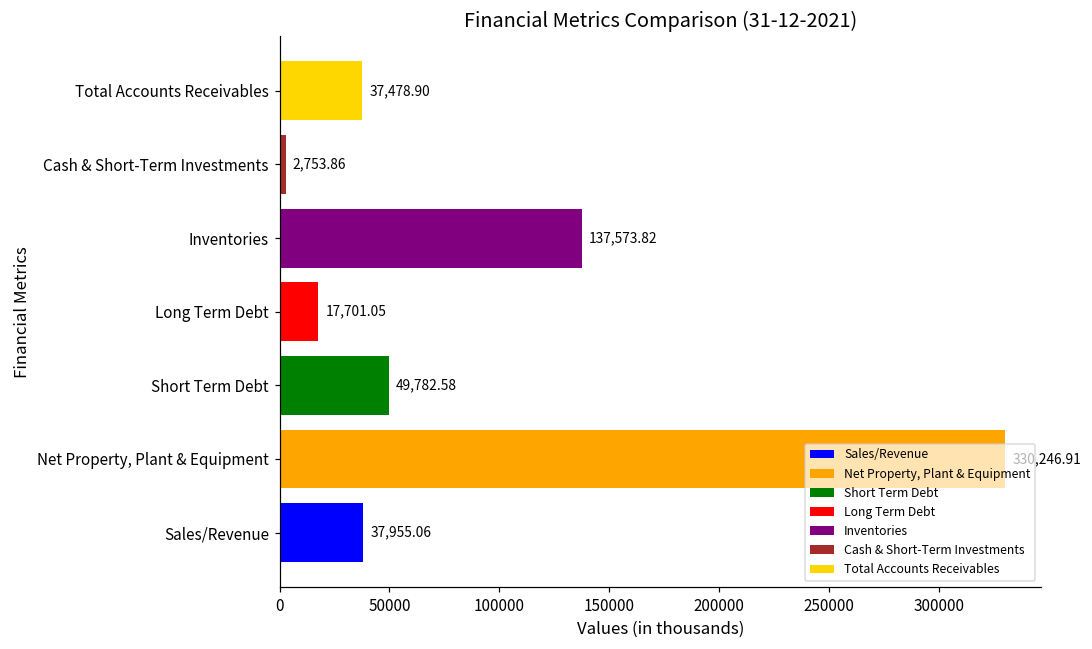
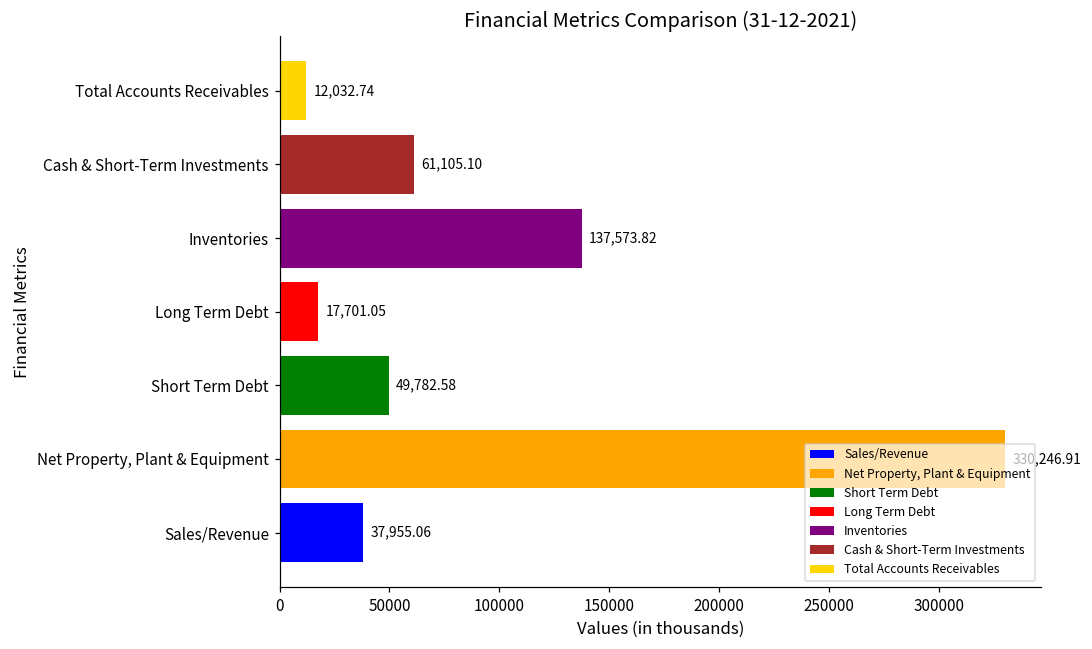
  {
-   "Total Accounts Receivables": "37,478.90",
-   "Cash & Short-Term Investments": "2,753.86",
+   "Total Accounts Receivables": "12,032.74",
+   "Cash & Short-Term Investments": "61,105.10",
    "Inventories": "137,573.82",
    "Long Term Debt": "17,701.05",
    "Short Term Debt": "49,782.58",
    "Sales/Revenue": "37,955.06"
  }
